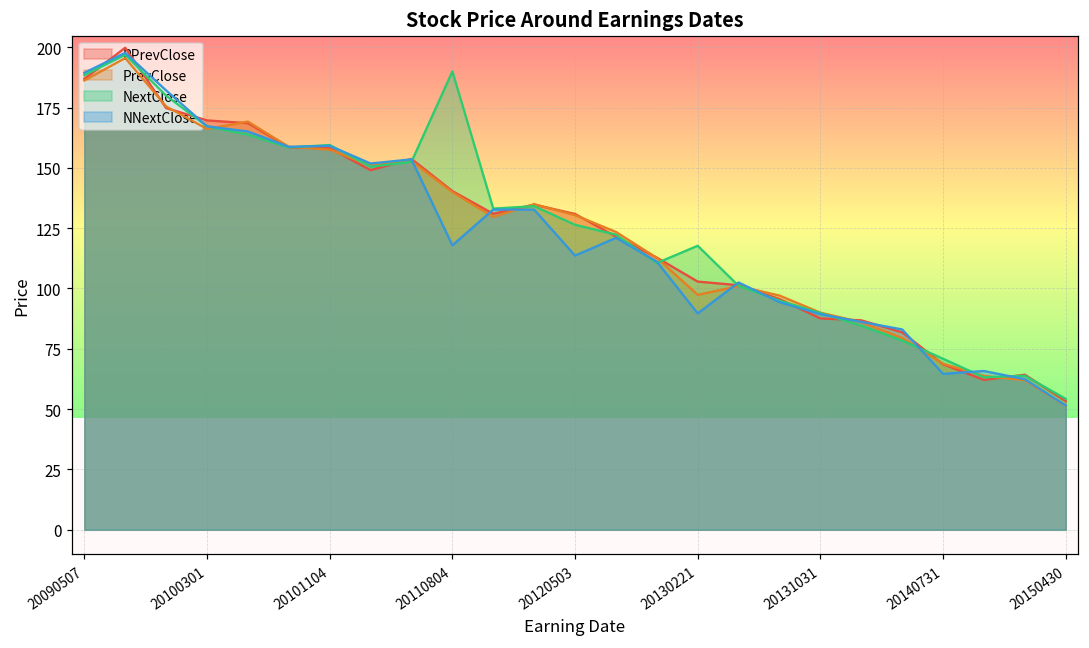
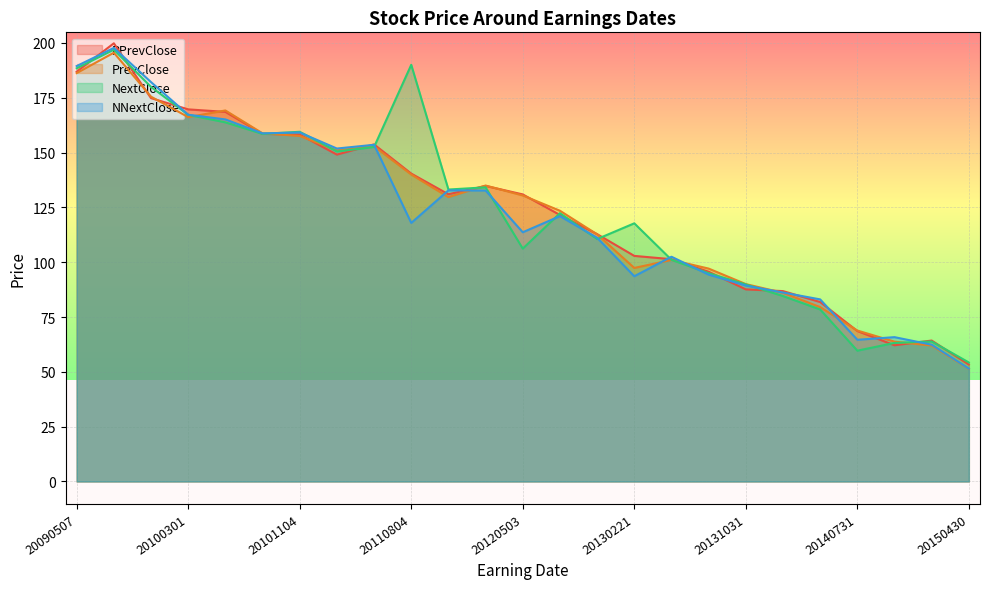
  {
    "NextClose": {
      "20110804": 190,
-     "20120503": 126,
+     "20120503": 106,
      "20130221": 118,
-     "20140731": 71
+     "20140731": 60
    },
    "NNextClose": {
      "20110804": 118,
      "20120503": 114,
-     "20130221": 90,
+     "20130221": 94,
      "20140731": 65
    }
  }
